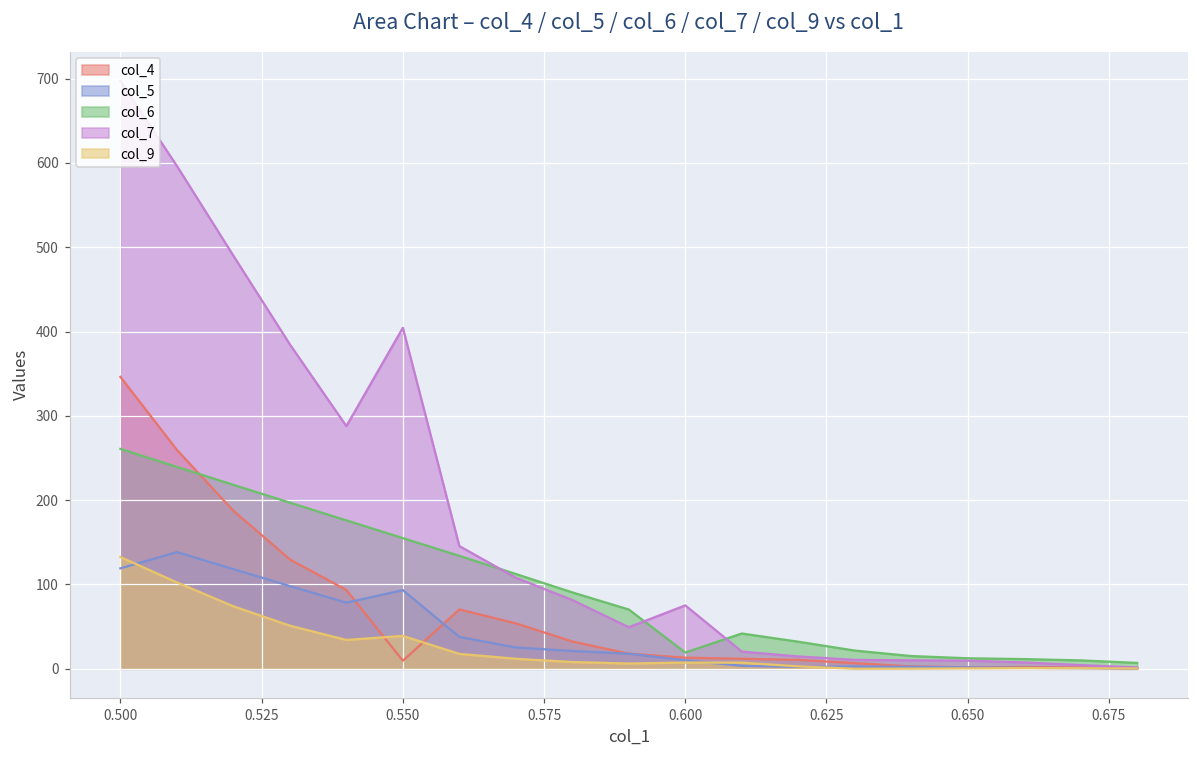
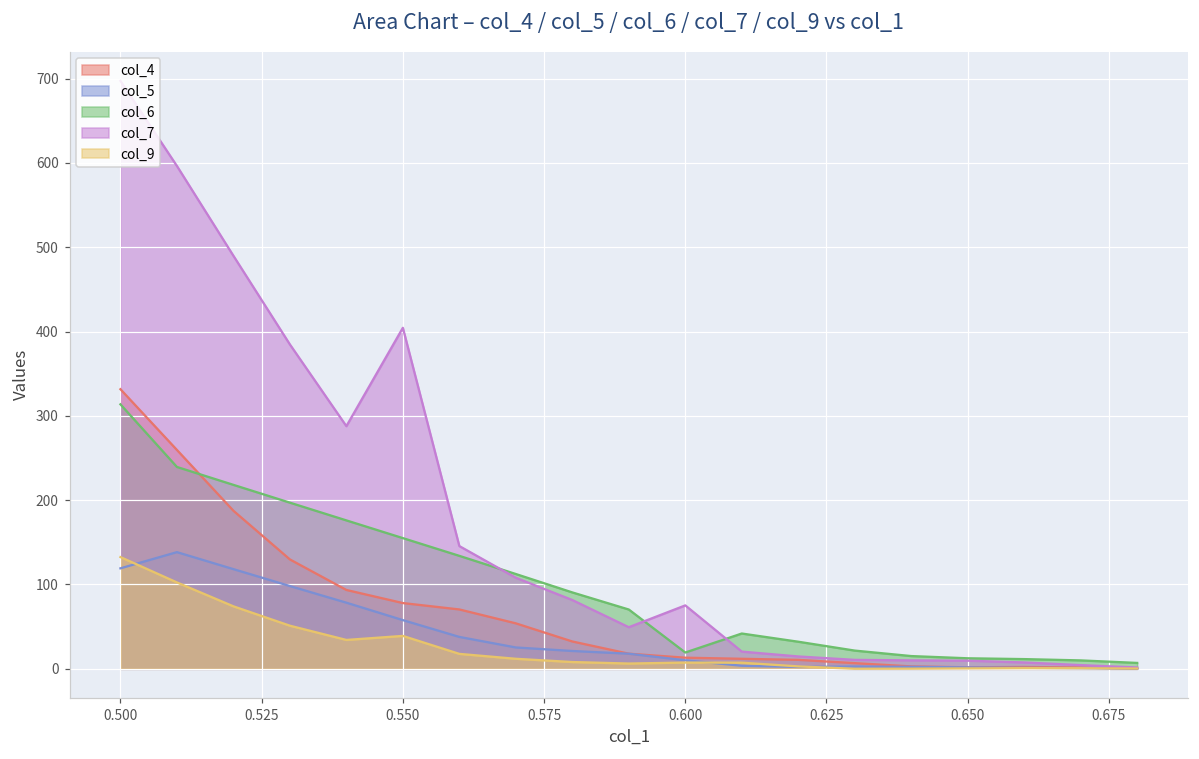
  {
    "col_4": {
-     "0.500": 350,
-     "0.550": 10
+     "0.500": 330,
+     "0.550": 80
    },
    "col_5": {
      "0.500": 120,
-     "0.550": 90
+     "0.550": 60
    },
    "col_6": {
-     "0.500": 260,
+     "0.500": 310,
      "0.550": 150,
      "0.600": 20
    },
    "col_7": {
      "0.550": 400,
      "0.600": 80
    },
    "col_9": {
      "0.500": 130,
      "0.550": 40
    }
  }
